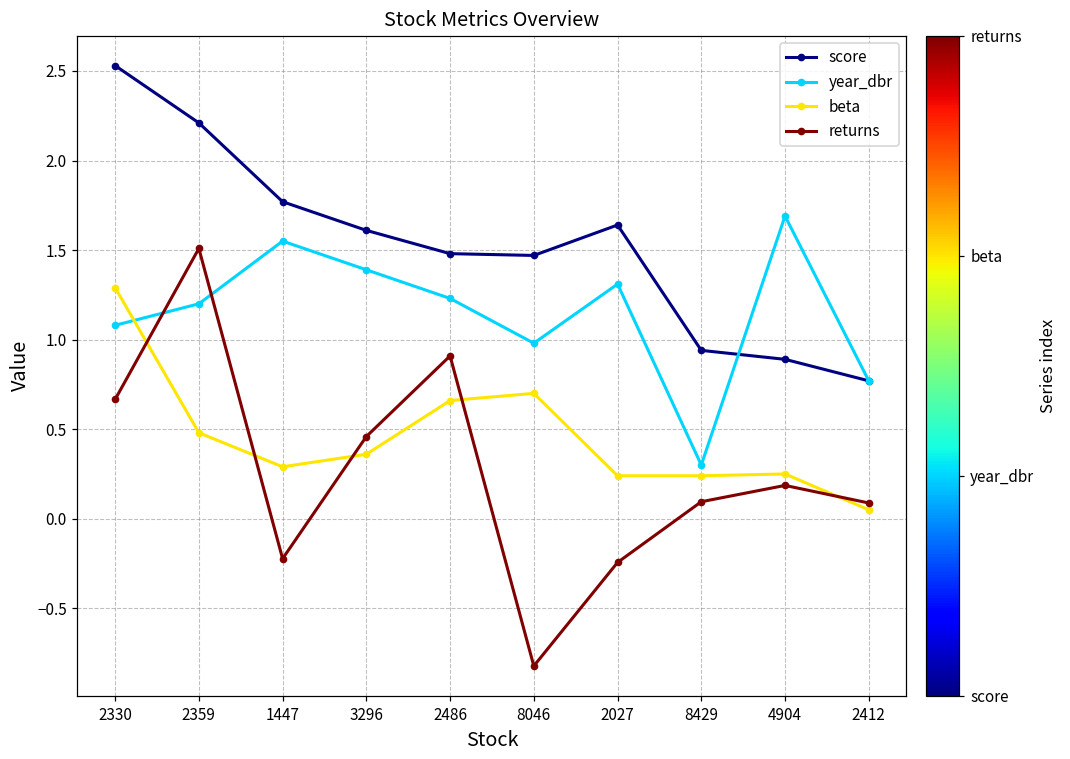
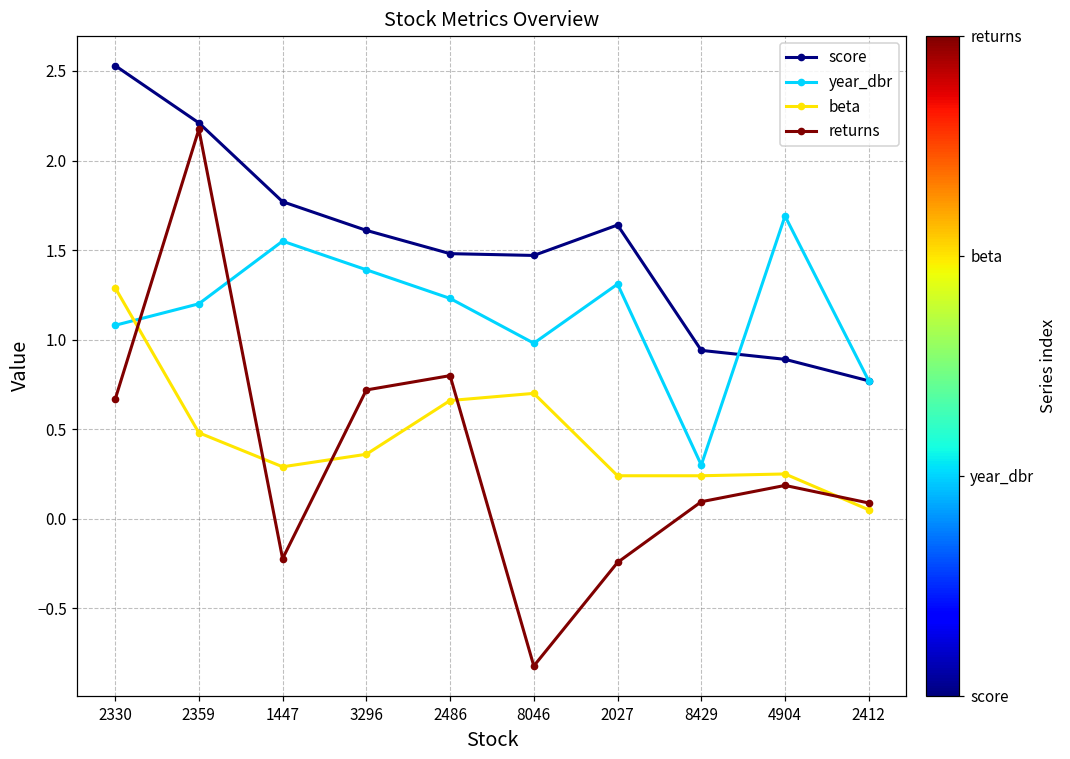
  {
    "score": {
      "2330": 2.53,
      "2359": 2.21,
      "1447": 1.77,
      "3296": 1.61,
      "2486": 1.48,
      "8046": 1.47,
      "2027": 1.64,
      "8429": 0.94,
      "4904": 0.89
    },
    "year_dbr": {
      "2330": 1.08,
      "2359": 1.20,
      "1447": 1.55,
      "3296": 1.39,
      "2486": 1.23,
      "8046": 0.98,
      "2027": 1.31,
      "8429": 0.30,
      "4904": 1.69
    },
    "beta": {
      "2330": 1.29,
      "2359": 0.48,
      "1447": 0.29,
      "3296": 0.36,
      "2486": 0.66,
      "8046": 0.70,
      "2027": 0.24,
      "8429": 0.24,
      "4904": 0.25,
      "2412": 0.05
    },
    "returns": {
      "2330": 0.67,
-     "2359": 1.51,
+     "2359": 2.17,
      "1447": -0.22,
-     "3296": 0.46,
-     "2486": 0.91,
+     "3296": 0.72,
+     "2486": 0.80,
      "8046": -0.82,
      "2027": -0.24,
      "8429": 0.10,
      "4904": 0.19,
      "2412": 0.09
    }
  }
